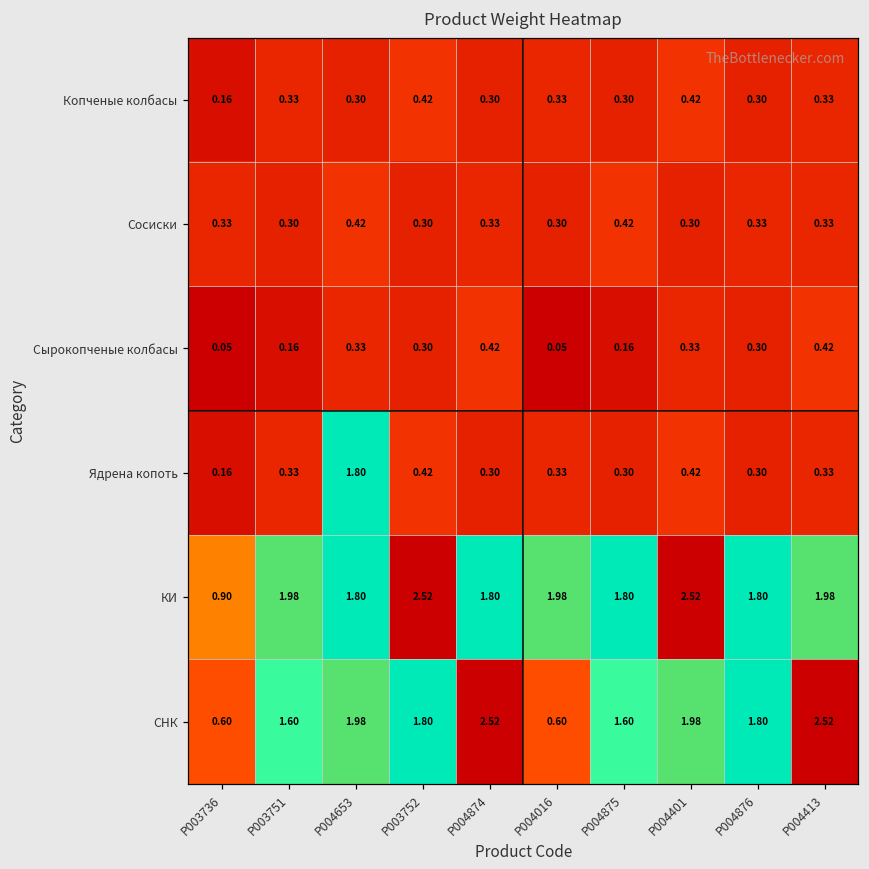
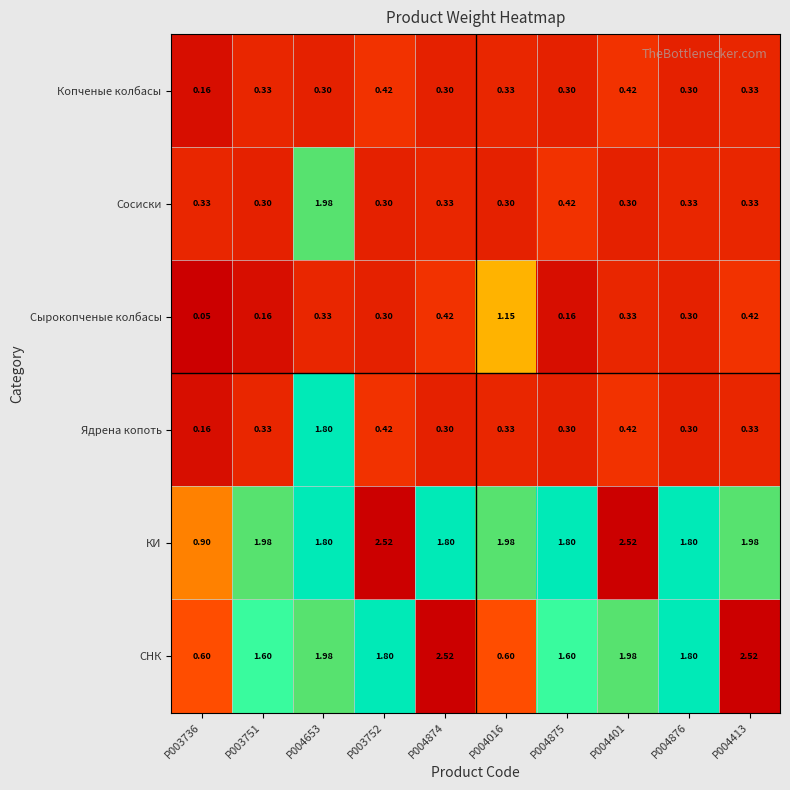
  {
    "Копченые колбасы": {
      "P003736": 0.16,
      "P003751": 0.33,
      "P004653": 0.30,
      "P003752": 0.42,
      "P004874": 0.30,
      "P004016": 0.33,
      "P004875": 0.30,
      "P004401": 0.42,
      "P004413": 0.33
    },
    "Сосиски": {
      "P003736": 0.33,
      "P003751": 0.30,
-     "P004653": 0.42,
+     "P004653": 1.98,
      "P003752": 0.30,
      "P004874": 0.33,
      "P004016": 0.30,
      "P004875": 0.42,
      "P004401": 0.30,
      "P004876": 0.33,
      "P004413": 0.33
    },
    "Сырокопченые колбасы": {
      "P003736": 0.05,
      "P003751": 0.16,
      "P004653": 0.33,
      "P003752": 0.30,
      "P004874": 0.42,
-     "P004016": 0.05,
+     "P004016": 1.15,
      "P004875": 0.16,
      "P004401": 0.33,
      "P004876": 0.30,
      "P004413": 0.42
    },
    "Ядрена копоть": {
      "P003736": 0.16,
      "P003751": 0.33,
      "P004653": 1.80,
      "P003752": 0.42,
      "P004874": 0.30,
      "P004016": 0.33,
      "P004875": 0.30,
      "P004401": 0.42,
      "P004876": 0.30,
      "P004413": 0.33
    },
    "КИ": {
      "P003736": 0.90,
      "P003751": 1.98,
      "P004653": 1.80,
      "P003752": 2.52,
      "P004874": 1.80,
      "P004016": 1.98,
      "P004875": 1.80,
      "P004401": 2.52,
      "P004876": 1.80,
      "P004413": 1.98
    },
    "СНК": {
      "P003736": 0.60,
      "P003751": 1.60,
      "P004653": 1.98,
      "P003752": 1.80,
      "P004874": 2.52,
      "P004016": 0.60,
      "P004875": 1.60,
      "P004401": 1.98,
      "P004876": 1.80,
      "P004413": 2.52
    }
  }
